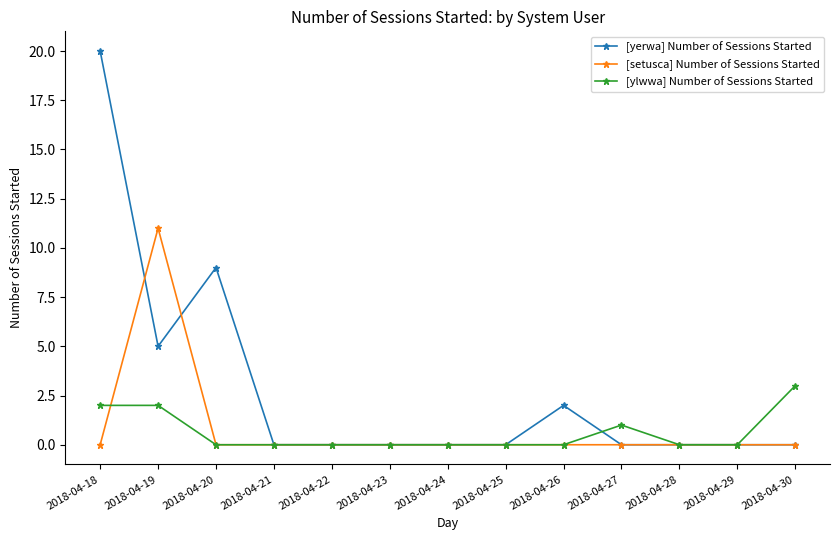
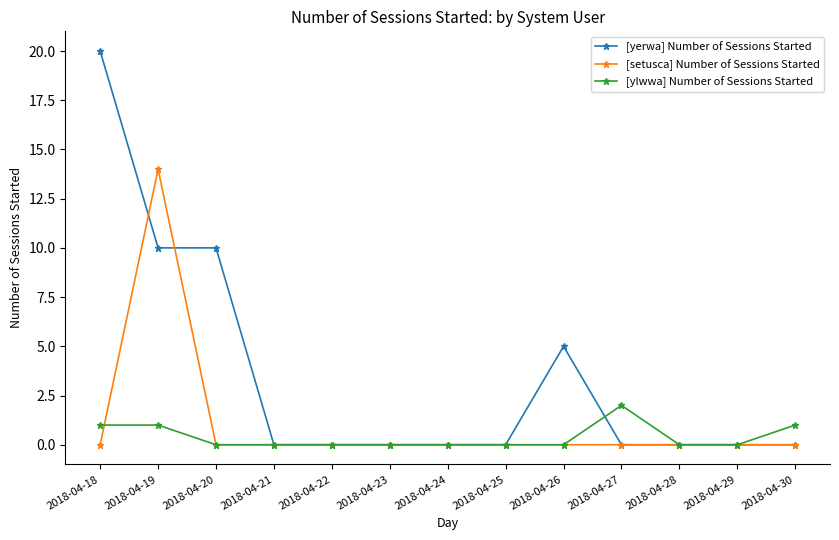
  {
    "[yerwa] Number of Sessions Started": {
      "2018-04-18": 20,
-     "2018-04-19": 5,
-     "2018-04-20": 9,
-     "2018-04-26": 2
+     "2018-04-19": 10,
+     "2018-04-20": 10,
+     "2018-04-26": 5
    },
    "[setusca] Number of Sessions Started": {
      "2018-04-18": 0,
-     "2018-04-19": 11
+     "2018-04-19": 14
    },
    "[ylwwa] Number of Sessions Started": {
-     "2018-04-18": 2,
-     "2018-04-19": 2,
-     "2018-04-27": 1,
-     "2018-04-30": 3
+     "2018-04-18": 1,
+     "2018-04-19": 1,
+     "2018-04-27": 2,
+     "2018-04-30": 1
    }
  }
